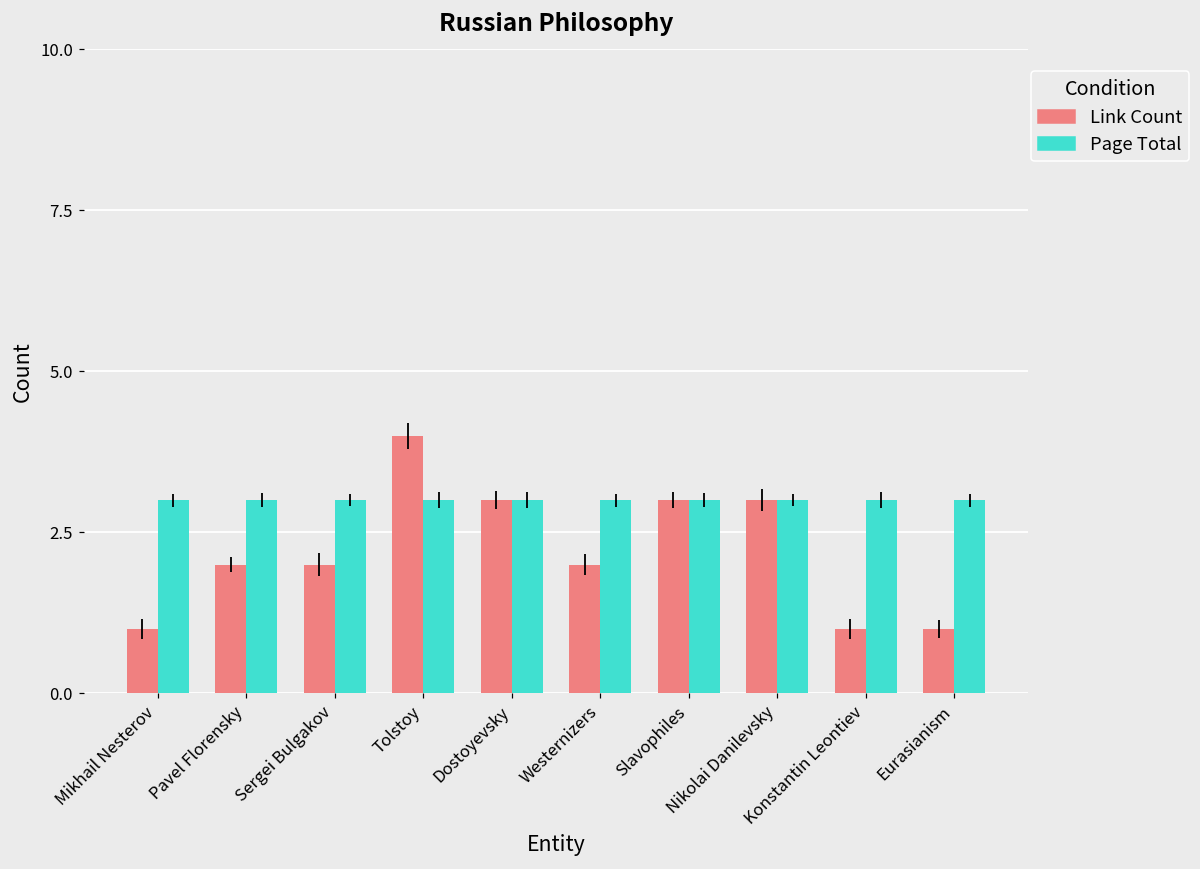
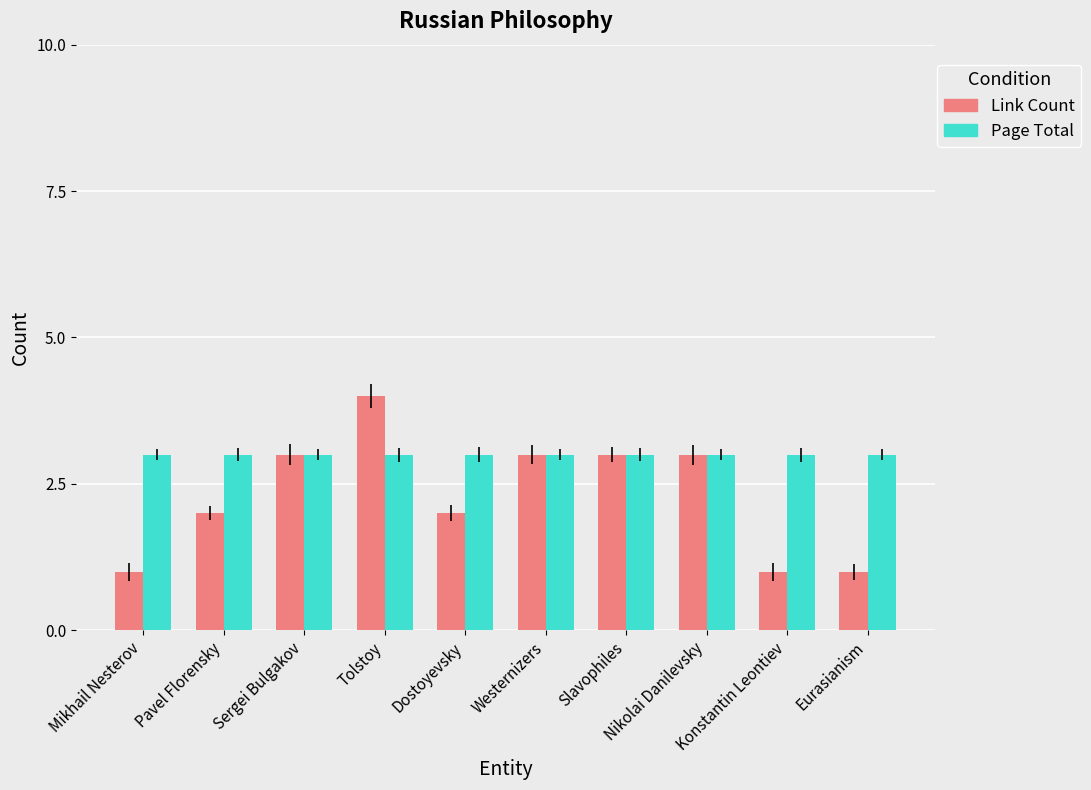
  {
    "Link Count": {
      "Mikhail Nesterov": 1,
      "Pavel Florensky": 2,
-     "Sergei Bulgakov": 2,
+     "Sergei Bulgakov": 3,
      "Tolstoy": 4,
-     "Dostoyevsky": 3,
-     "Westernizers": 2,
+     "Dostoyevsky": 2,
+     "Westernizers": 3,
      "Slavophiles": 3,
      "Nikolai Danilevsky": 3,
      "Konstantin Leontiev": 1,
      "Eurasianism": 1
    },
    "Page Total": {
      "Mikhail Nesterov": 3,
      "Pavel Florensky": 3,
      "Sergei Bulgakov": 3,
      "Tolstoy": 3,
      "Dostoyevsky": 3,
      "Westernizers": 3,
      "Slavophiles": 3,
      "Nikolai Danilevsky": 3,
      "Konstantin Leontiev": 3,
      "Eurasianism": 3
    }
  }
